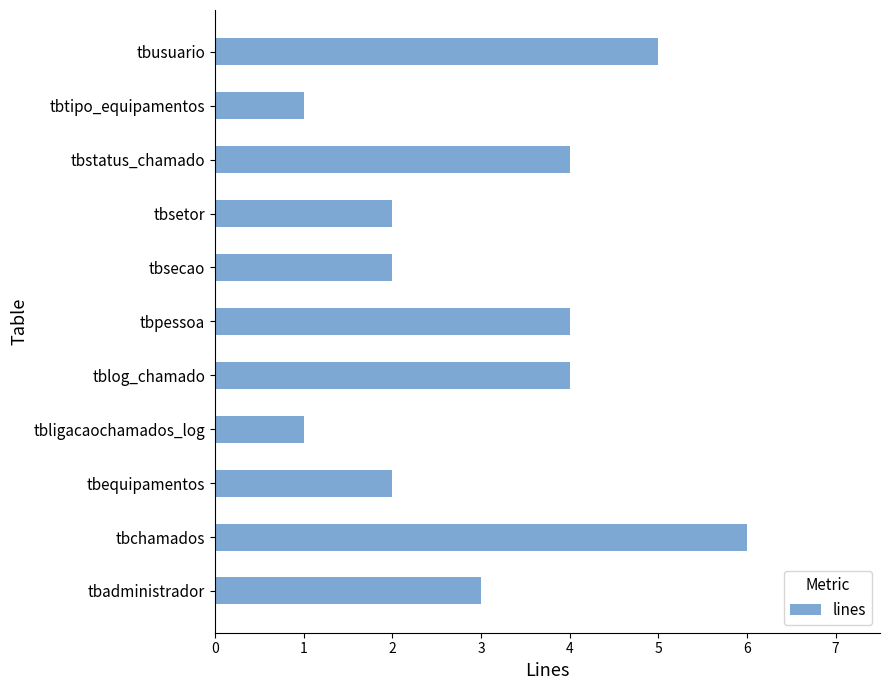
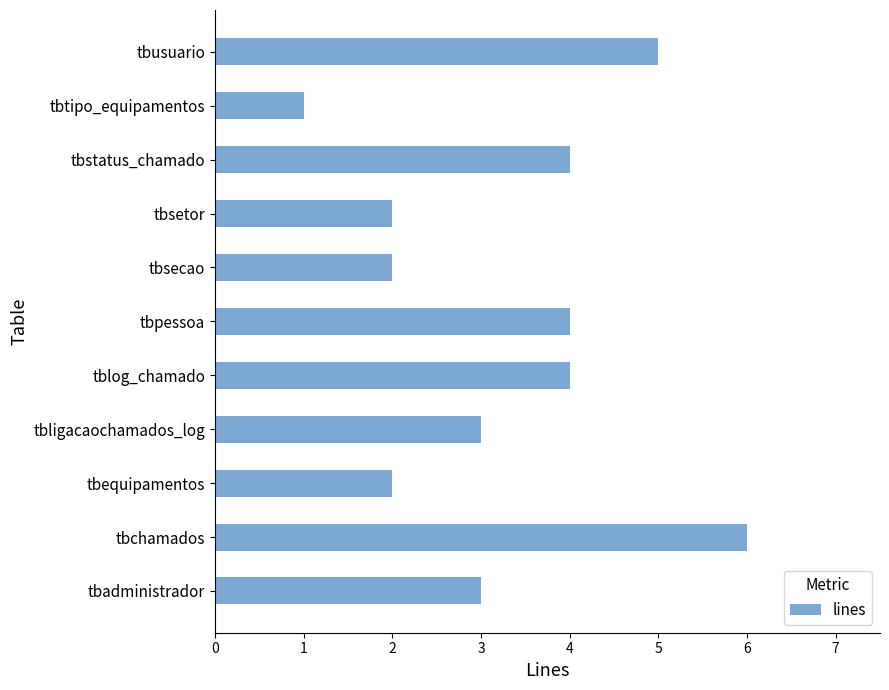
  {
    "tbusuario": 5,
    "tbtipo_equipamentos": 1,
    "tbstatus_chamado": 4,
    "tbsetor": 2,
    "tbsecao": 2,
    "tbpessoa": 4,
    "tblog_chamado": 4,
-   "tbligacaochamados_log": 1,
+   "tbligacaochamados_log": 3,
    "tbequipamentos": 2,
    "tbchamados": 6,
    "tbadministrador": 3
  }
